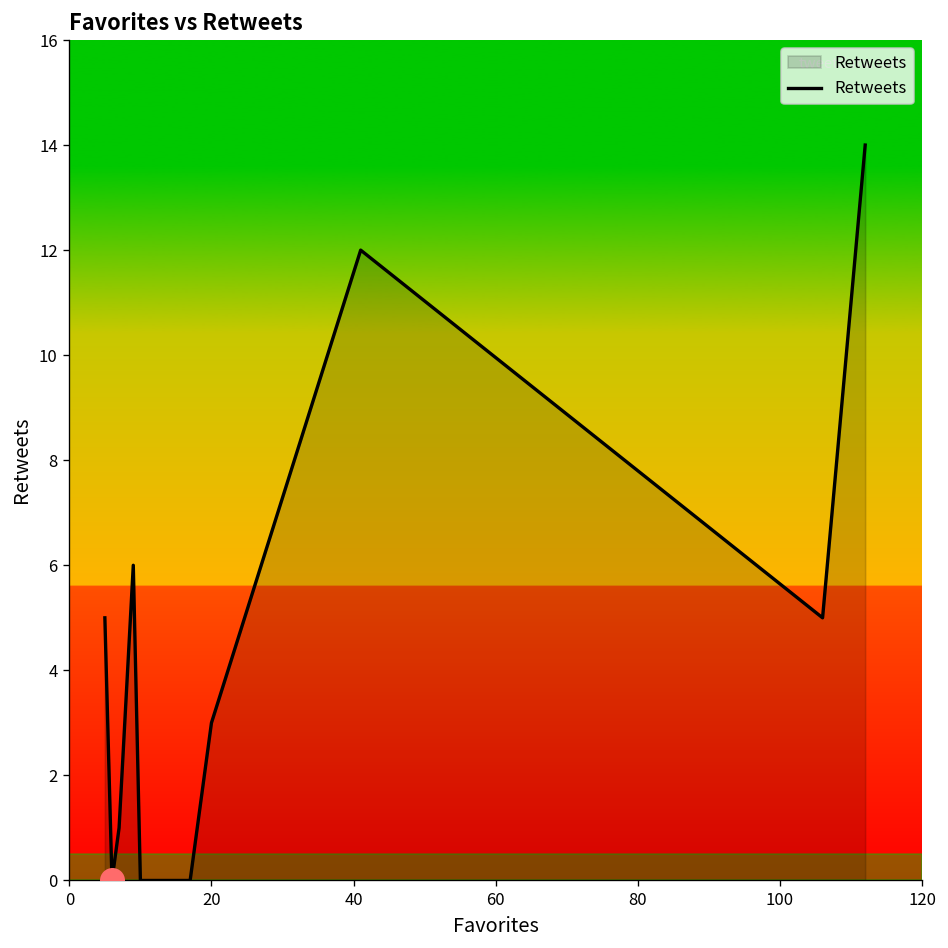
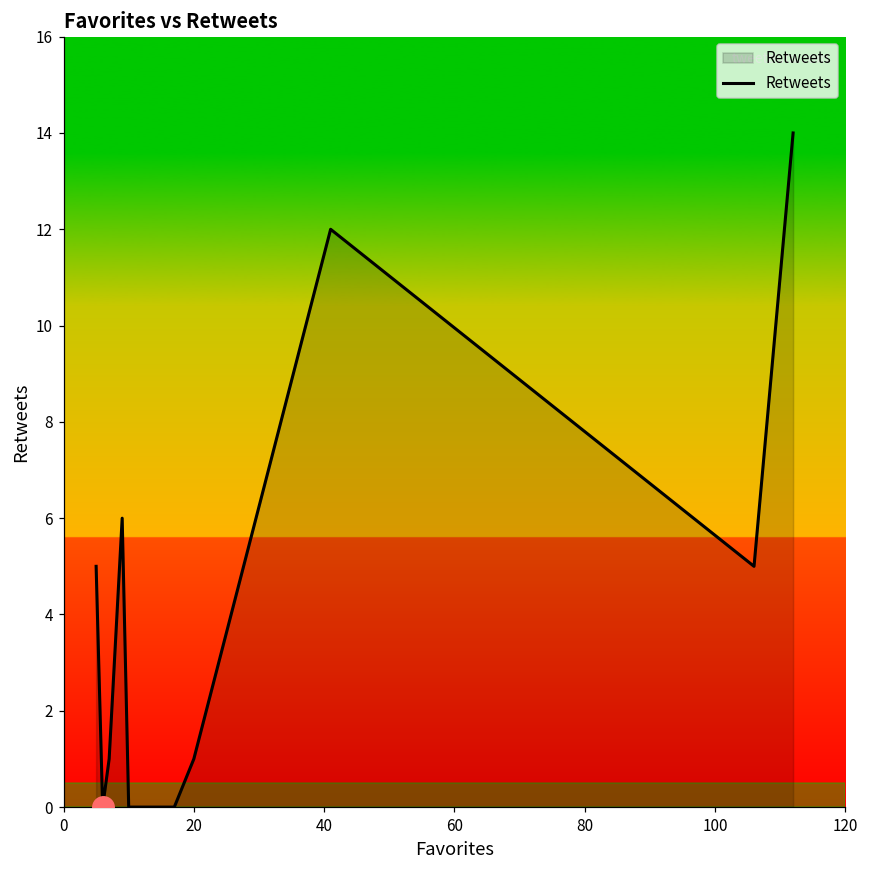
  {
    "Retweets": {
-     "20": 3
+     "20": 1
    }
  }
